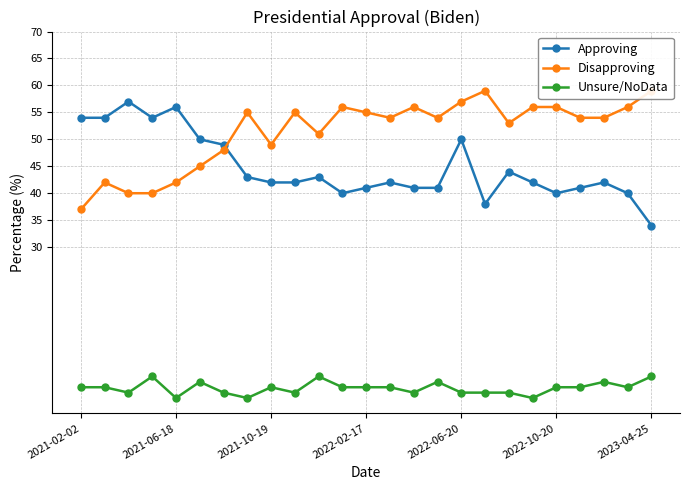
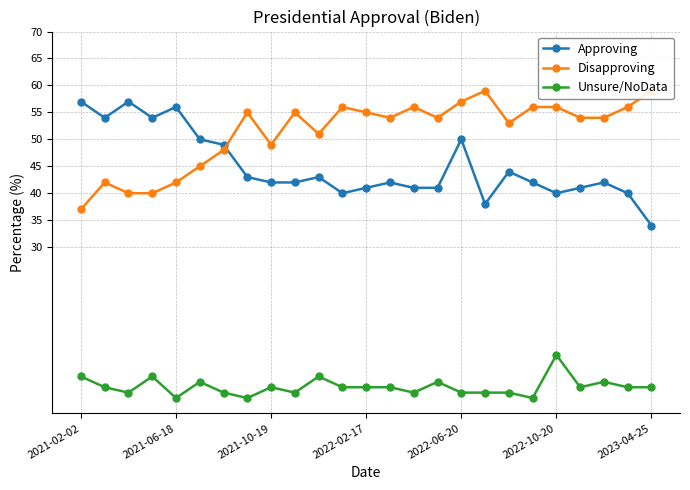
  {
    "Approving": {
-     "2021-02-02": 54,
+     "2021-02-02": 57,
      "2021-06-18": 56,
      "2021-10-19": 42,
      "2022-02-17": 41,
      "2022-06-20": 50,
      "2022-10-20": 40,
      "2023-04-25": 34
    },
    "Disapproving": {
      "2021-02-02": 37,
      "2021-06-18": 42,
      "2021-10-19": 49,
      "2022-02-17": 55,
      "2022-06-20": 57,
      "2022-10-20": 56
    },
    "Unsure/NoData": {
-     "2021-02-02": 4,
+     "2021-02-02": 6,
      "2021-06-18": 2,
      "2021-10-19": 4,
      "2022-02-17": 4,
      "2022-06-20": 3,
-     "2022-10-20": 4,
-     "2023-04-25": 6
+     "2022-10-20": 10,
+     "2023-04-25": 4
    }
  }
